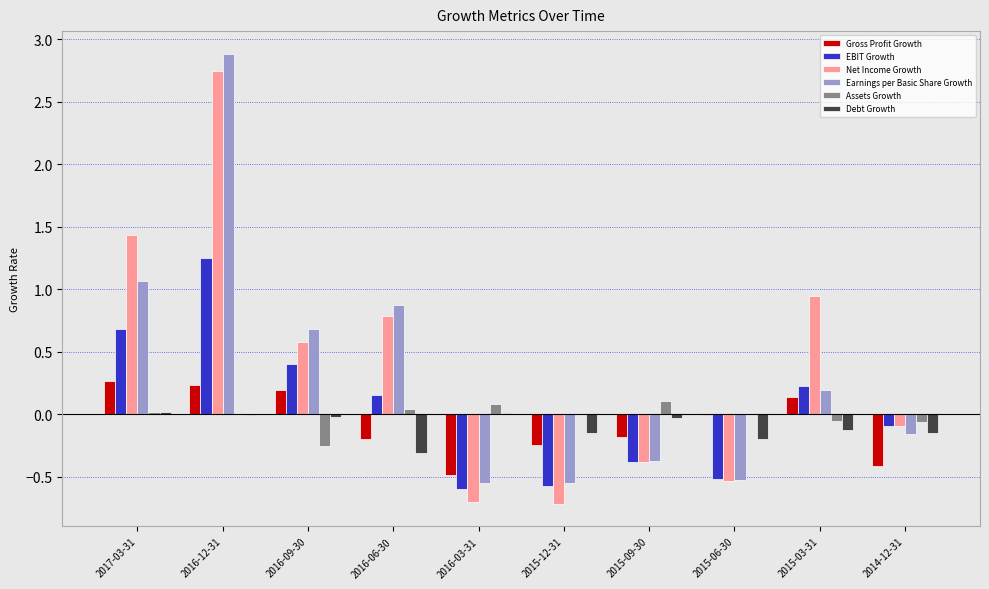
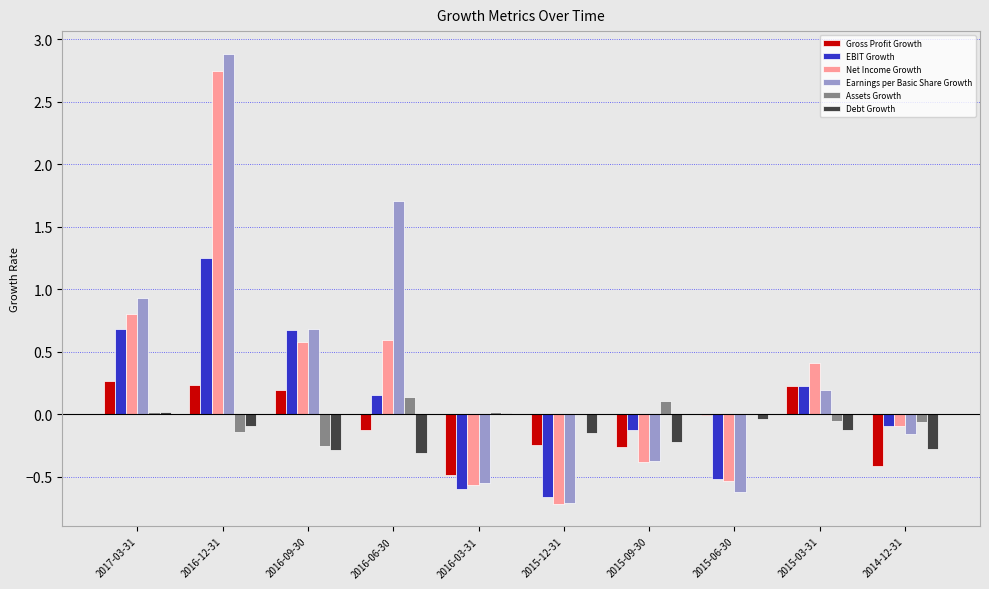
  {
    "Gross Profit Growth": {
      "2017-03-31": 0.27,
      "2016-12-31": 0.24,
      "2016-09-30": 0.19,
-     "2016-06-30": -0.20,
+     "2016-06-30": -0.13,
      "2016-03-31": -0.49,
      "2015-12-31": -0.24,
-     "2015-09-30": -0.18,
-     "2015-03-31": 0.14,
+     "2015-09-30": -0.26,
+     "2015-03-31": 0.23,
      "2014-12-31": -0.42
    },
    "EBIT Growth": {
      "2017-03-31": 0.69,
      "2016-12-31": 1.25,
-     "2016-09-30": 0.40,
+     "2016-09-30": 0.67,
      "2016-06-30": 0.16,
      "2016-03-31": -0.60,
-     "2015-12-31": -0.58,
-     "2015-09-30": -0.38,
+     "2015-12-31": -0.67,
+     "2015-09-30": -0.12,
      "2015-06-30": -0.52,
      "2015-03-31": 0.23,
      "2014-12-31": -0.10
    },
    "Net Income Growth": {
-     "2017-03-31": 1.44,
+     "2017-03-31": 0.80,
      "2016-12-31": 2.75,
      "2016-09-30": 0.58,
-     "2016-06-30": 0.78,
-     "2016-03-31": -0.71,
+     "2016-06-30": 0.59,
+     "2016-03-31": -0.56,
      "2015-12-31": -0.72,
      "2015-09-30": -0.38,
      "2015-06-30": -0.53,
-     "2015-03-31": 0.95,
+     "2015-03-31": 0.41,
      "2014-12-31": -0.10
    },
    "Earnings per Basic Share Growth": {
-     "2017-03-31": 1.06,
+     "2017-03-31": 0.93,
      "2016-12-31": 2.89,
      "2016-09-30": 0.68,
-     "2016-06-30": 0.88,
+     "2016-06-30": 1.71,
      "2016-03-31": -0.55,
-     "2015-12-31": -0.55,
+     "2015-12-31": -0.71,
      "2015-09-30": -0.37,
-     "2015-06-30": -0.52,
+     "2015-06-30": -0.62,
      "2015-03-31": 0.20,
      "2014-12-31": -0.16
    },
    "Assets Growth": {
-     "2016-12-31": 0.00,
+     "2016-12-31": -0.14,
      "2016-09-30": -0.26,
-     "2016-06-30": 0.04,
-     "2016-03-31": 0.08,
+     "2016-06-30": 0.14,
+     "2016-03-31": 0.01,
      "2015-09-30": 0.10,
      "2015-06-30": 0.00,
      "2015-03-31": -0.05,
      "2014-12-31": -0.06
    },
    "Debt Growth": {
      "2017-03-31": 0.02,
-     "2016-12-31": 0.00,
-     "2016-09-30": -0.02,
+     "2016-12-31": -0.09,
+     "2016-09-30": -0.29,
      "2016-06-30": -0.31,
      "2015-12-31": -0.15,
-     "2015-09-30": -0.03,
-     "2015-06-30": -0.20,
+     "2015-09-30": -0.23,
+     "2015-06-30": -0.04,
      "2015-03-31": -0.13,
-     "2014-12-31": -0.15
+     "2014-12-31": -0.28
    }
  }
